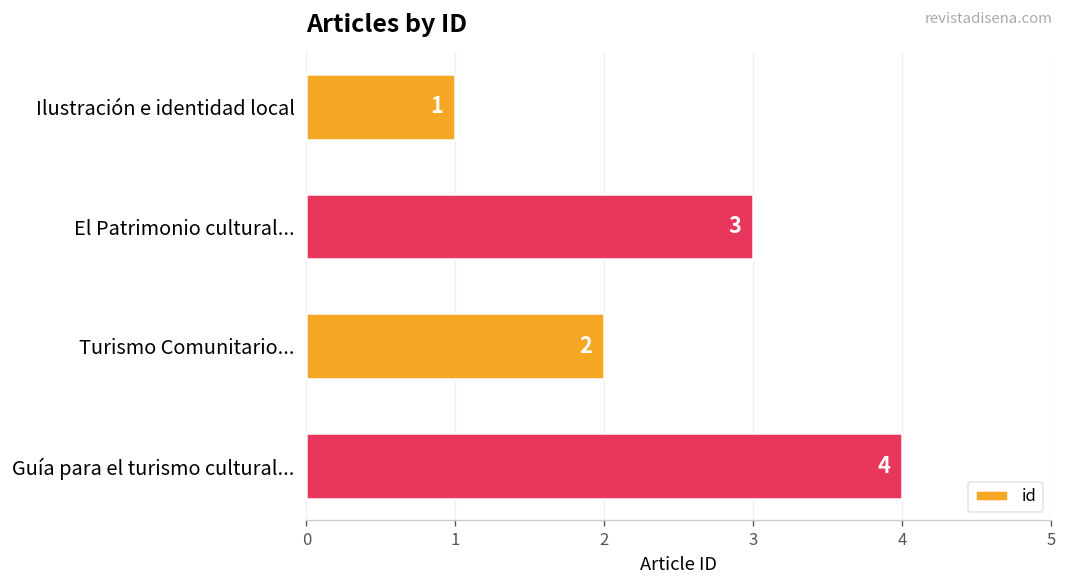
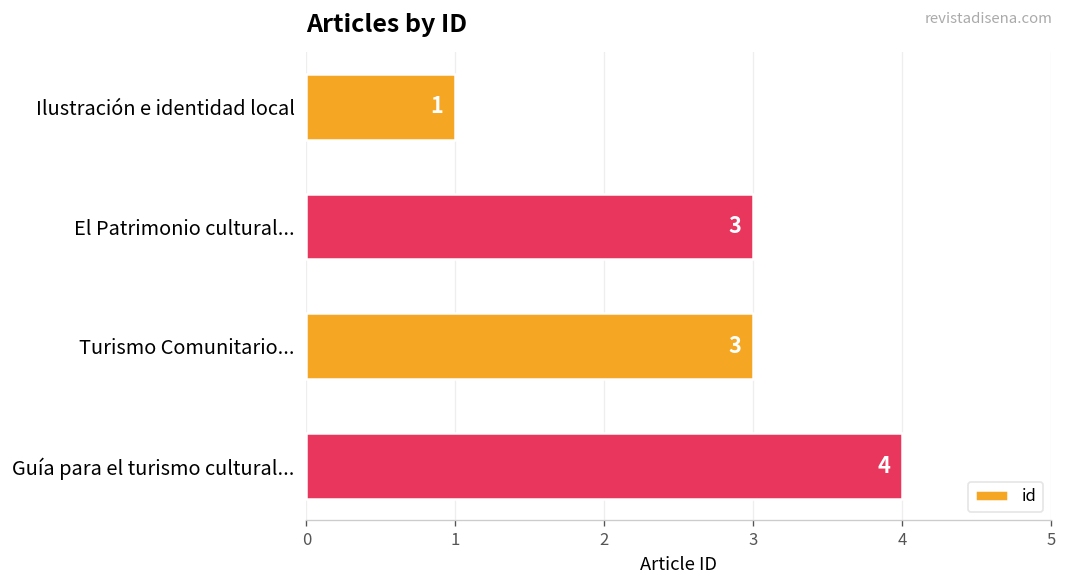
  {
    "Ilustración e identidad local": 1,
    "El Patrimonio cultural...": 3,
-   "Turismo Comunitario...": 2,
+   "Turismo Comunitario...": 3,
    "Guía para el turismo cultural...": 4
  }
